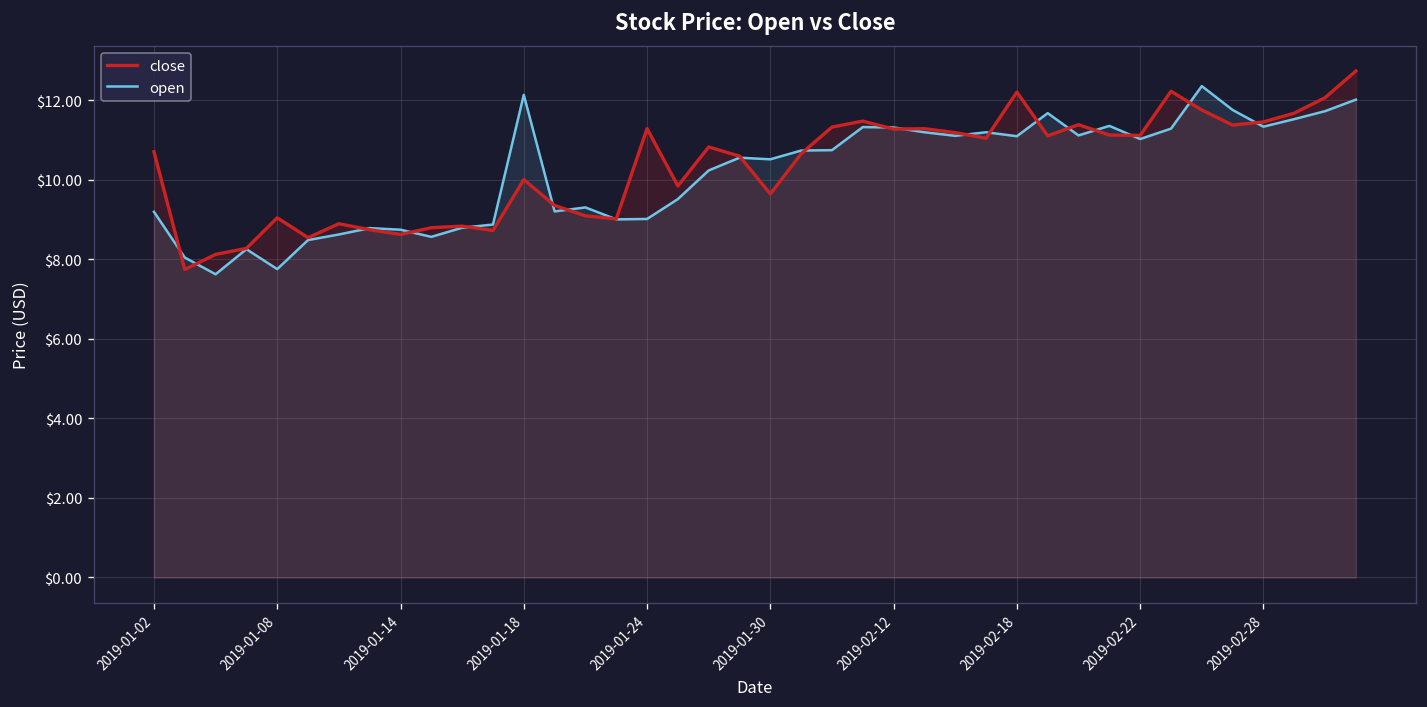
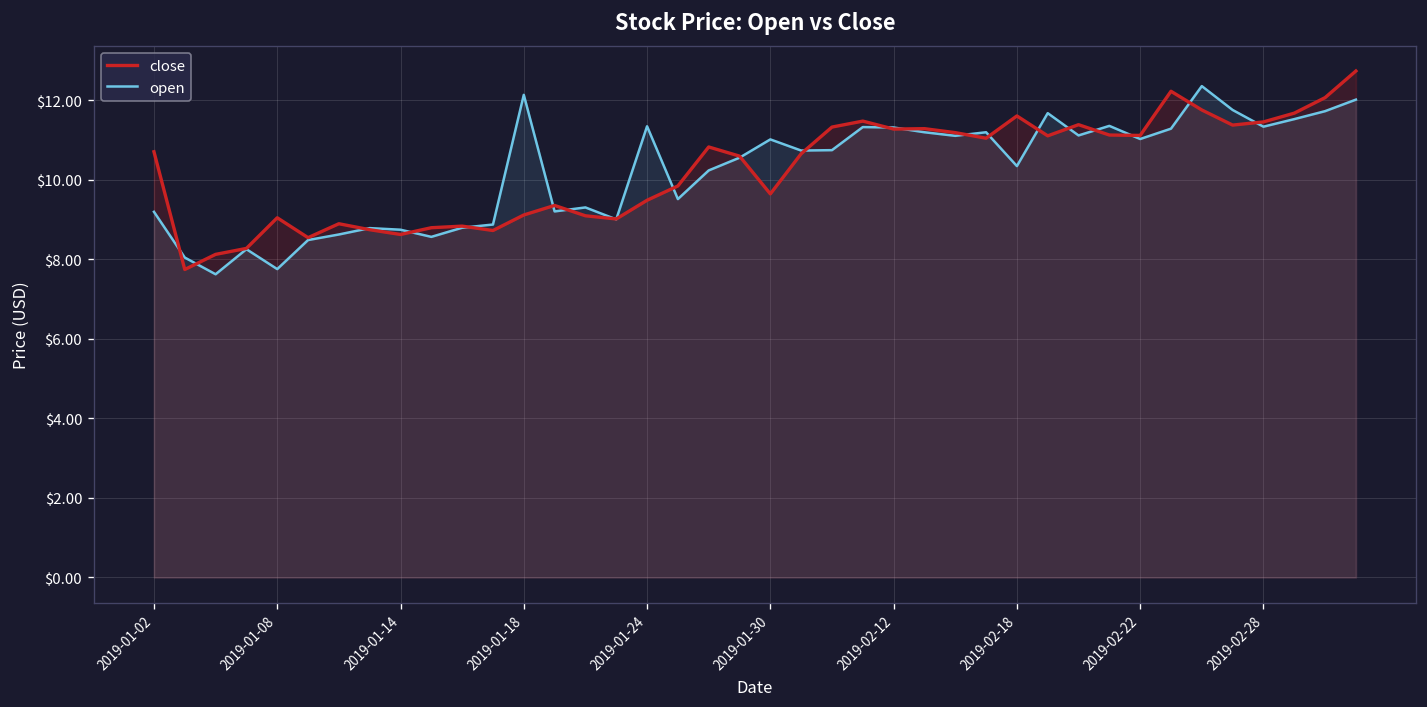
  {
    "close": {
      "2019-01-02": "$10.7",
      "2019-01-08": "$9.0",
      "2019-01-14": "$8.6",
-     "2019-01-18": "$10.0",
-     "2019-01-24": "$11.3",
+     "2019-01-18": "$9.1",
+     "2019-01-24": "$9.5",
      "2019-01-30": "$9.6",
-     "2019-02-18": "$12.2",
+     "2019-02-18": "$11.6",
      "2019-02-22": "$11.1",
      "2019-02-28": "$11.5"
    },
    "open": {
      "2019-01-02": "$9.2",
      "2019-01-08": "$7.8",
      "2019-01-14": "$8.7",
      "2019-01-18": "$12.1",
-     "2019-01-24": "$9.0",
-     "2019-01-30": "$10.5",
-     "2019-02-18": "$11.1",
+     "2019-01-24": "$11.3",
+     "2019-01-30": "$11.0",
+     "2019-02-18": "$10.3",
      "2019-02-22": "$11.0",
      "2019-02-28": "$11.3"
    }
  }
